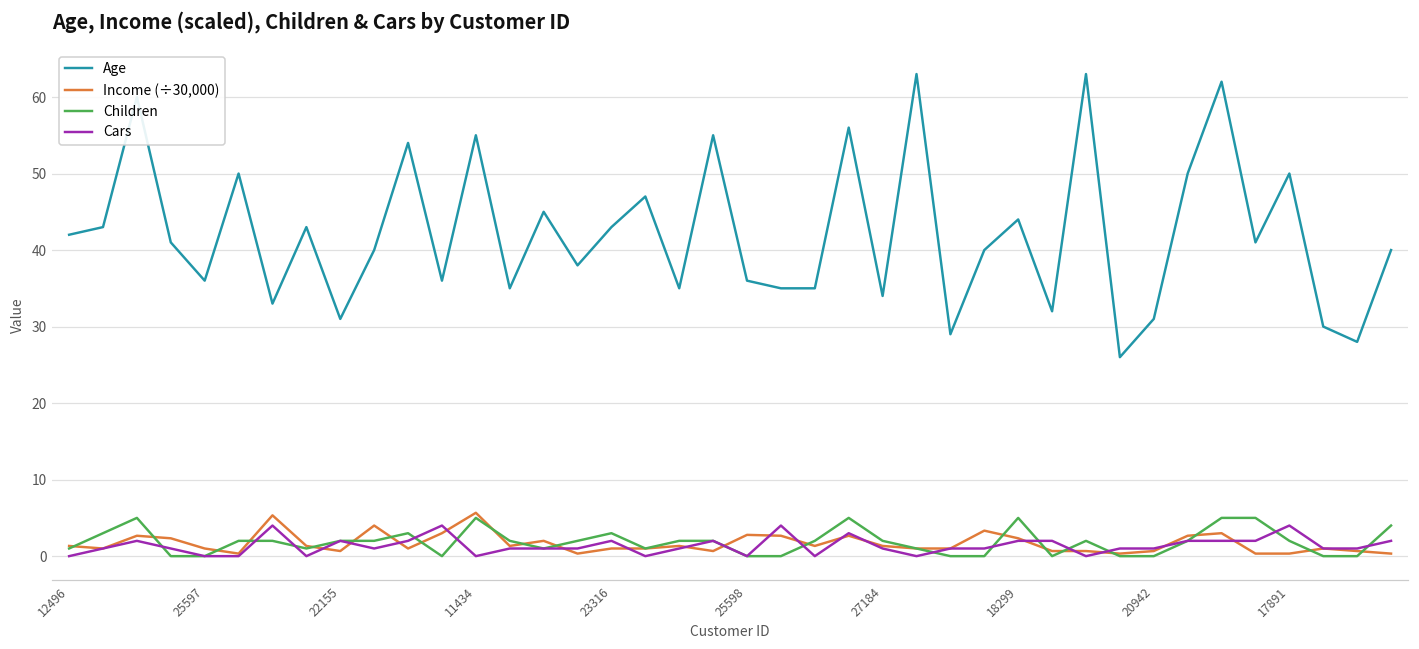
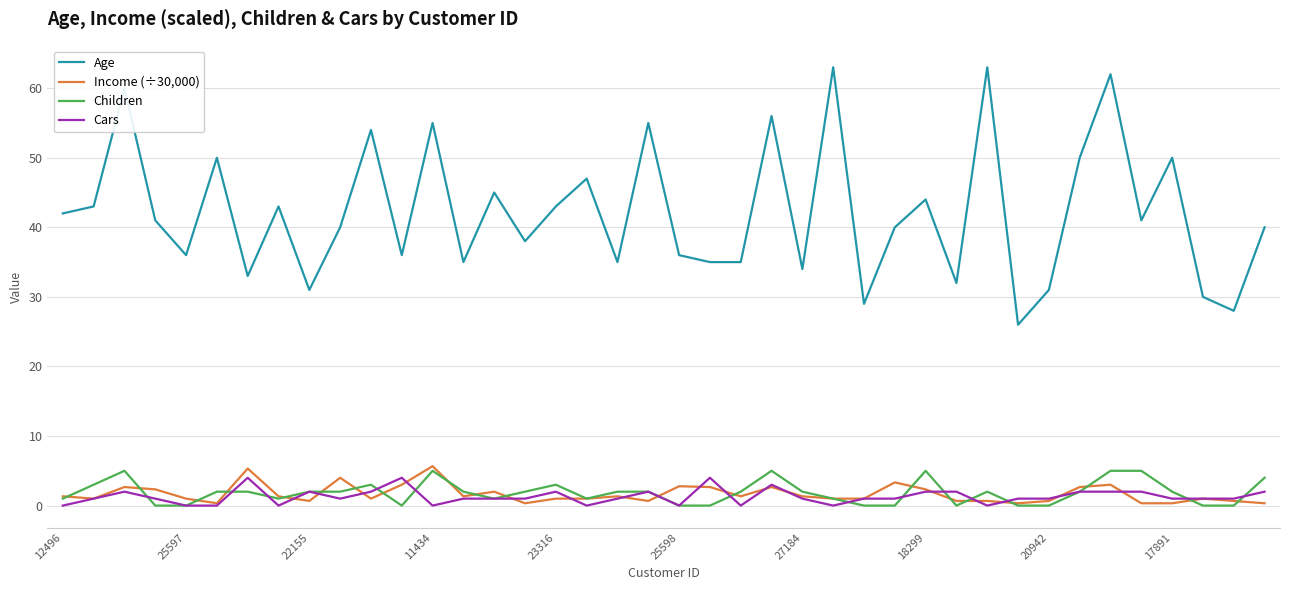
  {
    "Age": {
      "12496": 42,
      "25597": 36,
      "22155": 31,
      "11434": 55,
      "23316": 43,
      "25598": 36,
      "27184": 34,
      "18299": 44,
      "20942": 31,
      "17891": 50
    },
    "Income (÷30,000)": {
      "25597": 1,
      "22155": 1,
      "11434": 6,
      "23316": 1,
      "25598": 3,
      "17891": 0
    },
    "Children": {
      "11434": 5,
      "23316": 3,
      "27184": 2,
      "18299": 5,
      "20942": 0,
      "17891": 2
    },
    "Cars": {
      "12496": 0,
      "11434": 0,
      "23316": 2,
-     "17891": 4
+     "17891": 1
    }
  }
